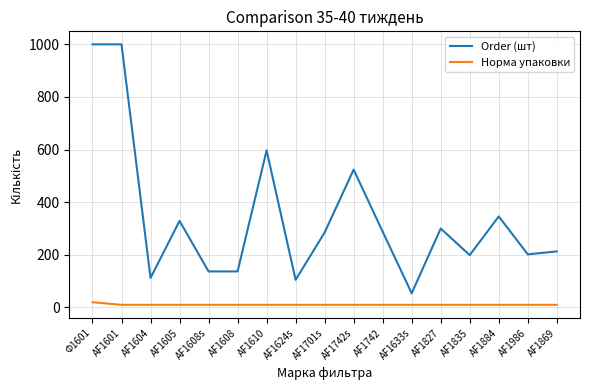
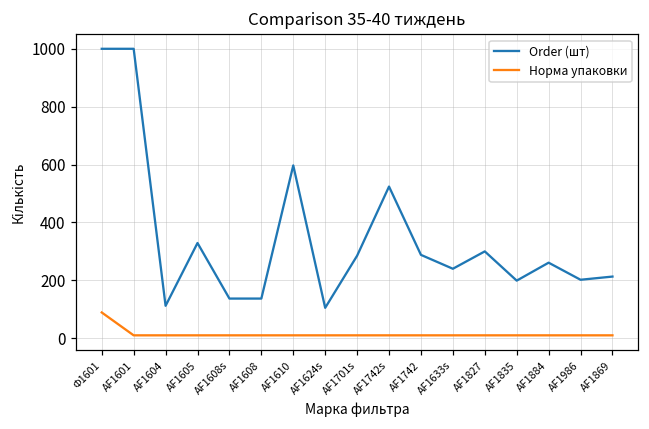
  {
    "Order (шт)": {
      "Ф1601": 1000,
      "AF1601": 1000,
      "AF1604": 110,
      "AF1605": 330,
      "AF1608s": 140,
      "AF1608": 140,
      "AF1610": 600,
      "AF1624s": 110,
      "AF1701s": 290,
      "AF1742s": 520,
      "AF1742": 290,
-     "AF1633s": 50,
+     "AF1633s": 240,
      "AF1827": 300,
      "AF1835": 200,
-     "AF1884": 350,
+     "AF1884": 260,
      "AF1986": 200,
      "AF1869": 210
    },
    "Норма упаковки": {
-     "Ф1601": 20,
+     "Ф1601": 90,
      "AF1601": 10,
      "AF1604": 10,
      "AF1605": 10,
      "AF1608s": 10,
      "AF1608": 10,
      "AF1610": 10,
      "AF1624s": 10,
      "AF1701s": 10,
      "AF1742s": 10,
      "AF1742": 10,
      "AF1633s": 10,
      "AF1827": 10,
      "AF1835": 10,
      "AF1884": 10,
      "AF1986": 10,
      "AF1869": 10
    }
  }
